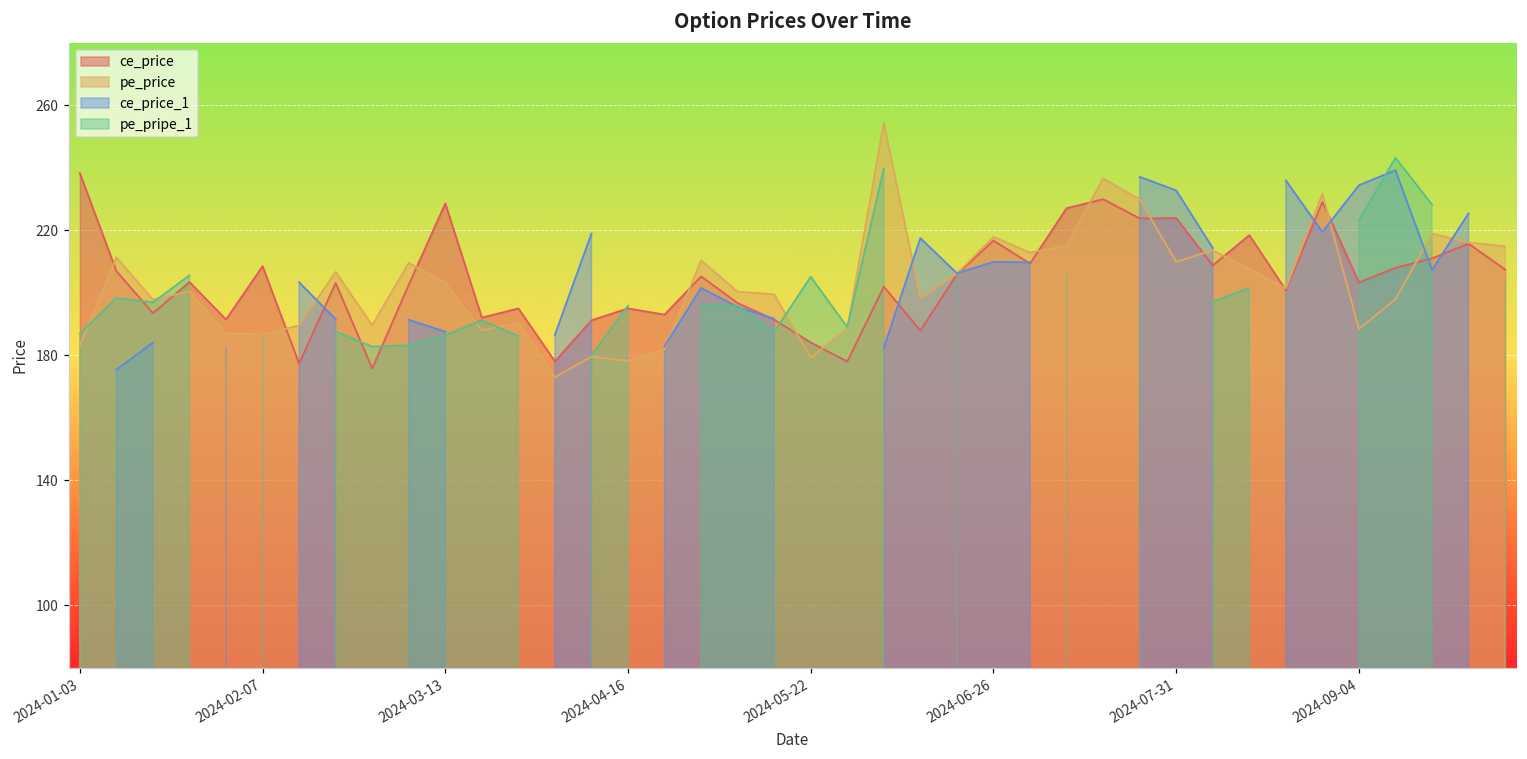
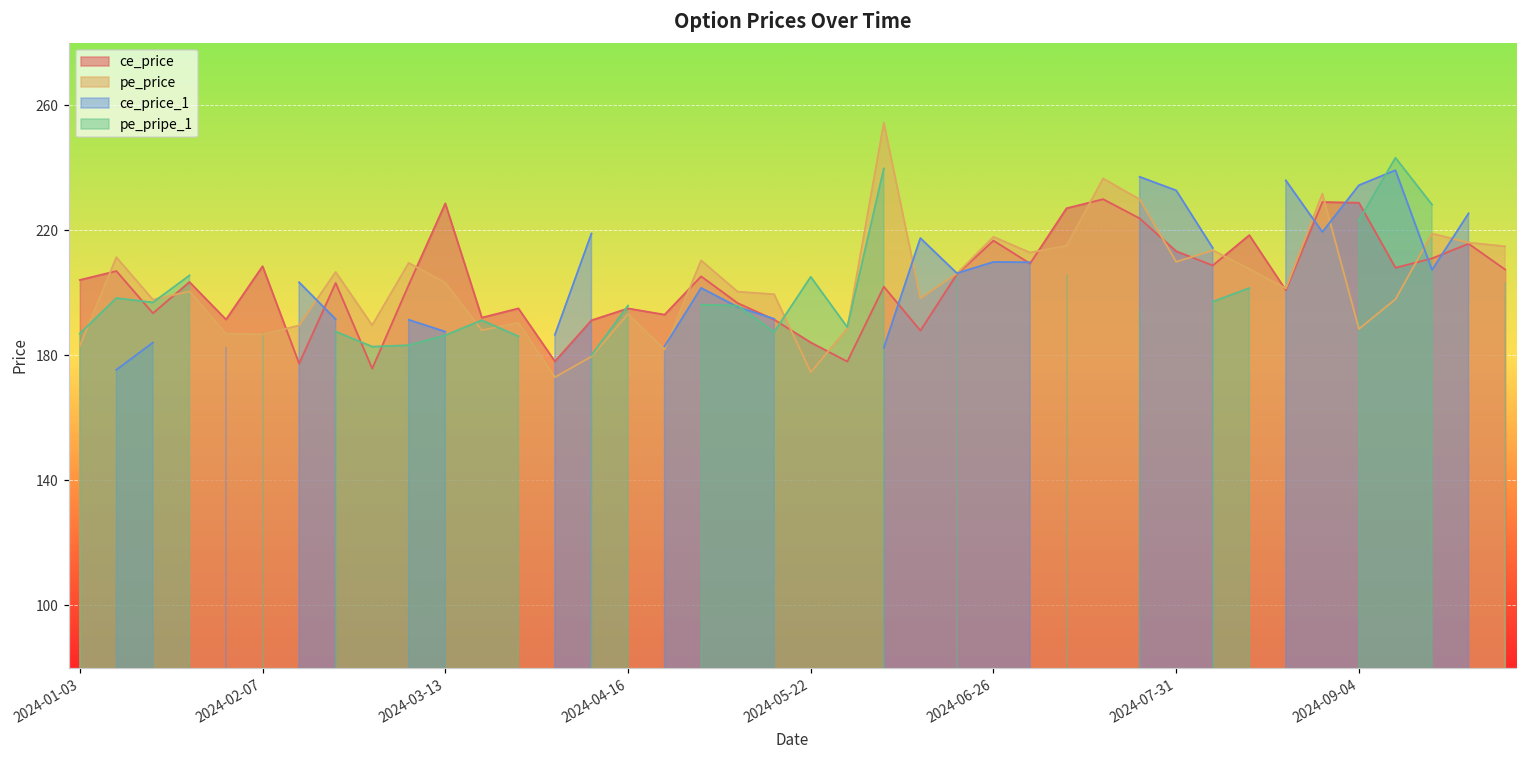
  {
    "ce_price": {
-     "2024-01-03": 238,
+     "2024-01-03": 204,
      "2024-02-07": 209,
      "2024-03-13": 229,
      "2024-04-16": 195,
      "2024-05-22": 184,
      "2024-06-26": 217,
-     "2024-07-31": 224,
-     "2024-09-04": 203
+     "2024-07-31": 213,
+     "2024-09-04": 229
    },
    "pe_price": {
      "2024-01-03": 183,
      "2024-03-13": 203,
-     "2024-04-16": 178,
-     "2024-05-22": 179,
+     "2024-04-16": 193,
+     "2024-05-22": 175,
      "2024-06-26": 218,
      "2024-07-31": 210,
      "2024-09-04": 188
    }
  }
